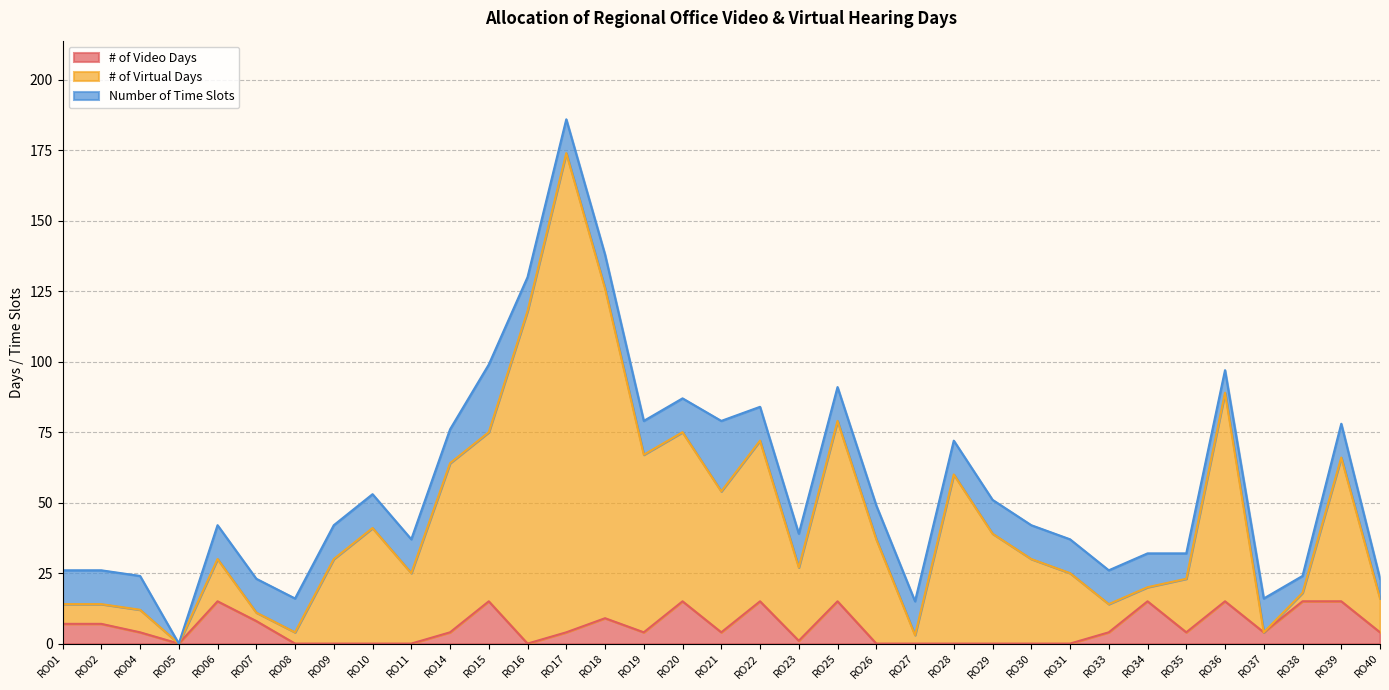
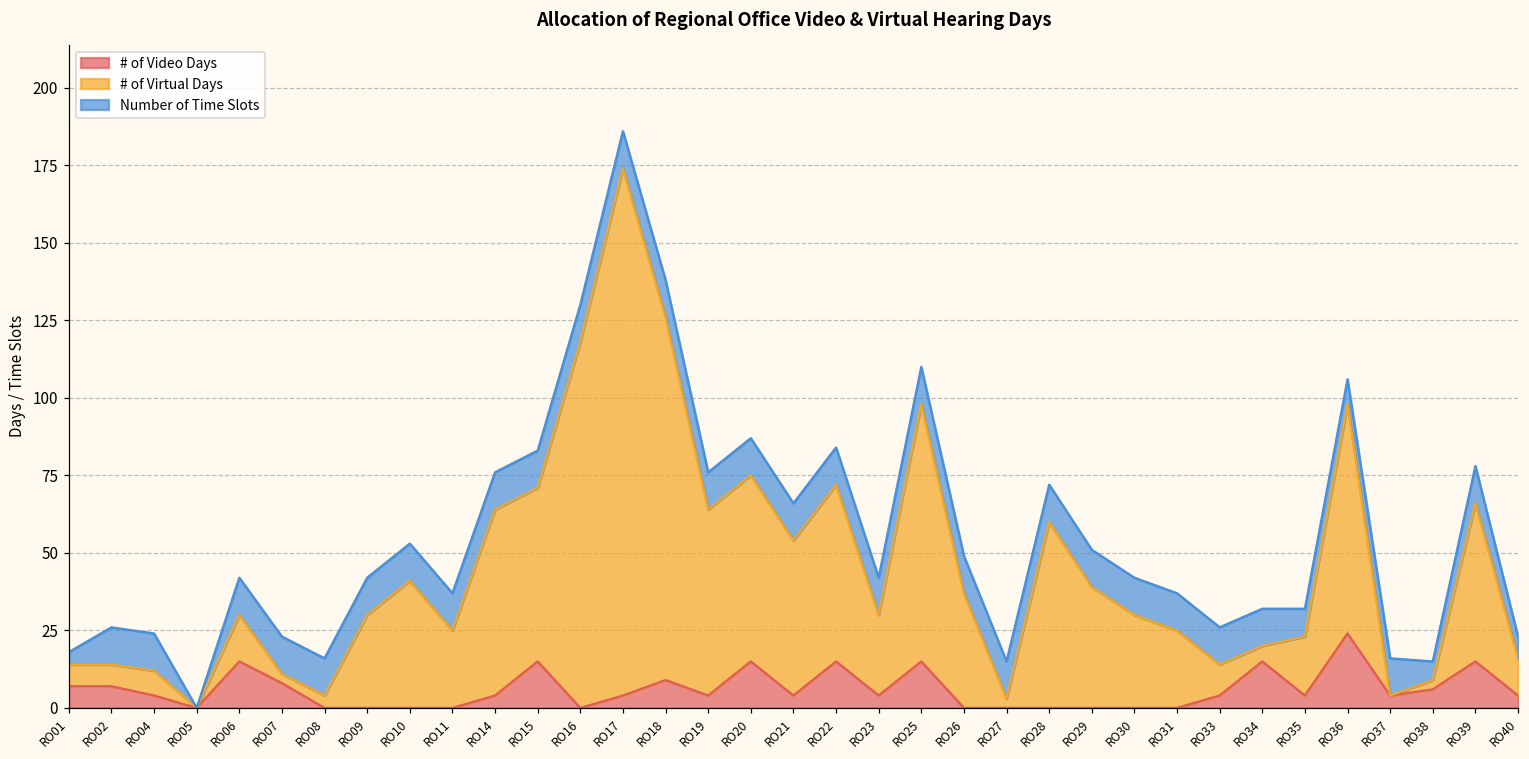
  {
    "# of Video Days": {
      "RO01": 7,
      "RO02": 7,
      "RO04": 4,
      "RO06": 15,
      "RO07": 8,
      "RO08": 0,
      "RO09": 0,
      "RO10": 0,
      "RO11": 0,
      "RO14": 4,
      "RO15": 15,
      "RO16": 0,
      "RO17": 4,
      "RO18": 9,
      "RO19": 4,
      "RO20": 15,
      "RO21": 4,
      "RO22": 15,
-     "RO23": 1,
+     "RO23": 4,
      "RO25": 15,
      "RO26": 0,
      "RO27": 0,
      "RO28": 0,
      "RO29": 0,
      "RO30": 0,
      "RO31": 0,
      "RO33": 4,
      "RO34": 15,
      "RO35": 4,
-     "RO36": 15,
-     "RO38": 15,
+     "RO36": 24,
+     "RO38": 6,
      "RO39": 15,
      "RO40": 4
    },
    "# of Virtual Days": {
      "RO01": 7,
      "RO02": 7,
      "RO04": 8,
      "RO06": 15,
      "RO07": 3,
      "RO08": 4,
      "RO09": 30,
      "RO10": 41,
      "RO11": 25,
      "RO14": 60,
-     "RO15": 60,
+     "RO15": 56,
      "RO16": 118,
      "RO17": 170,
      "RO18": 117,
-     "RO19": 63,
+     "RO19": 60,
      "RO20": 60,
      "RO21": 50,
      "RO22": 57,
      "RO23": 26,
-     "RO25": 64,
+     "RO25": 83,
      "RO26": 37,
      "RO27": 3,
      "RO28": 60,
      "RO29": 39,
      "RO30": 30,
      "RO31": 25,
      "RO33": 10,
      "RO34": 5,
      "RO35": 19,
      "RO36": 74,
      "RO38": 3,
      "RO39": 51,
      "RO40": 12
    },
    "Number of Time Slots": {
-     "RO01": 12,
+     "RO01": 4,
      "RO02": 12,
      "RO04": 12,
      "RO06": 12,
      "RO07": 12,
      "RO08": 12,
      "RO09": 12,
      "RO10": 12,
      "RO11": 12,
      "RO14": 12,
-     "RO15": 24,
+     "RO15": 12,
      "RO16": 12,
      "RO17": 12,
      "RO18": 12,
      "RO19": 12,
      "RO20": 12,
-     "RO21": 25,
+     "RO21": 12,
      "RO22": 12,
      "RO23": 12,
      "RO25": 12,
      "RO26": 12,
      "RO27": 12,
      "RO28": 12,
      "RO29": 12,
      "RO30": 12,
      "RO31": 12,
      "RO33": 12,
      "RO34": 12,
      "RO35": 9,
      "RO36": 8,
      "RO37": 12,
      "RO38": 6,
      "RO39": 12,
      "RO40": 7
    }
  }
